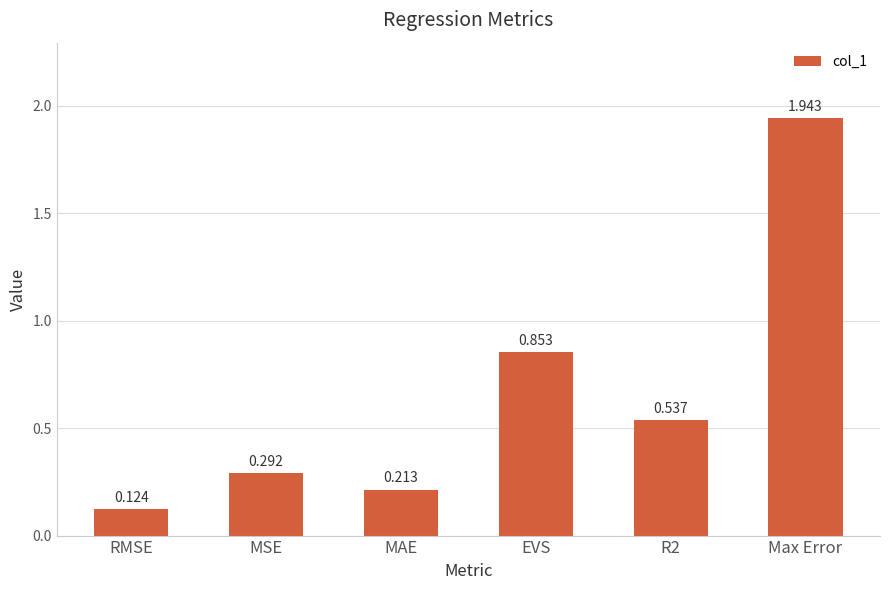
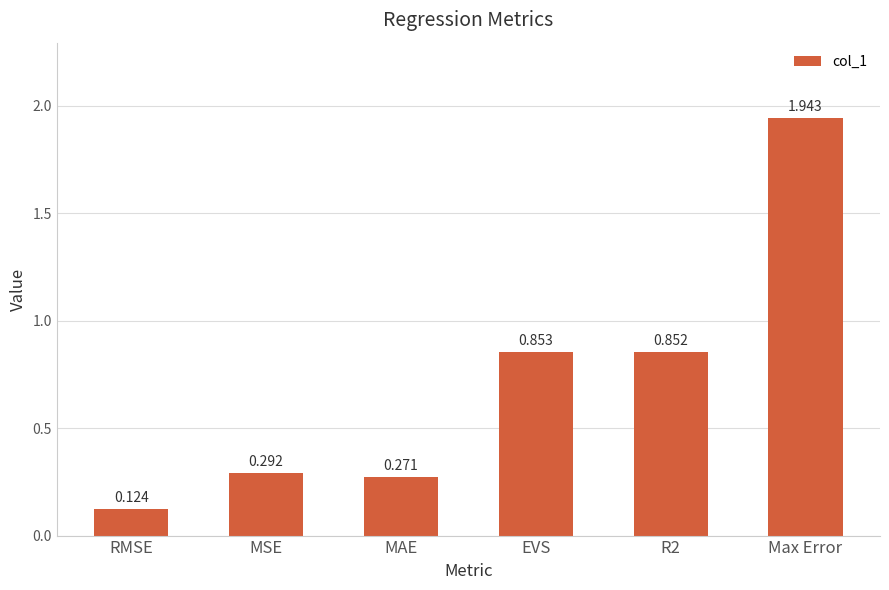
  {
    "RMSE": 0.124,
    "MSE": 0.292,
-   "MAE": 0.213,
+   "MAE": 0.271,
    "EVS": 0.853,
-   "R2": 0.537,
+   "R2": 0.852,
    "Max Error": 1.943
  }
